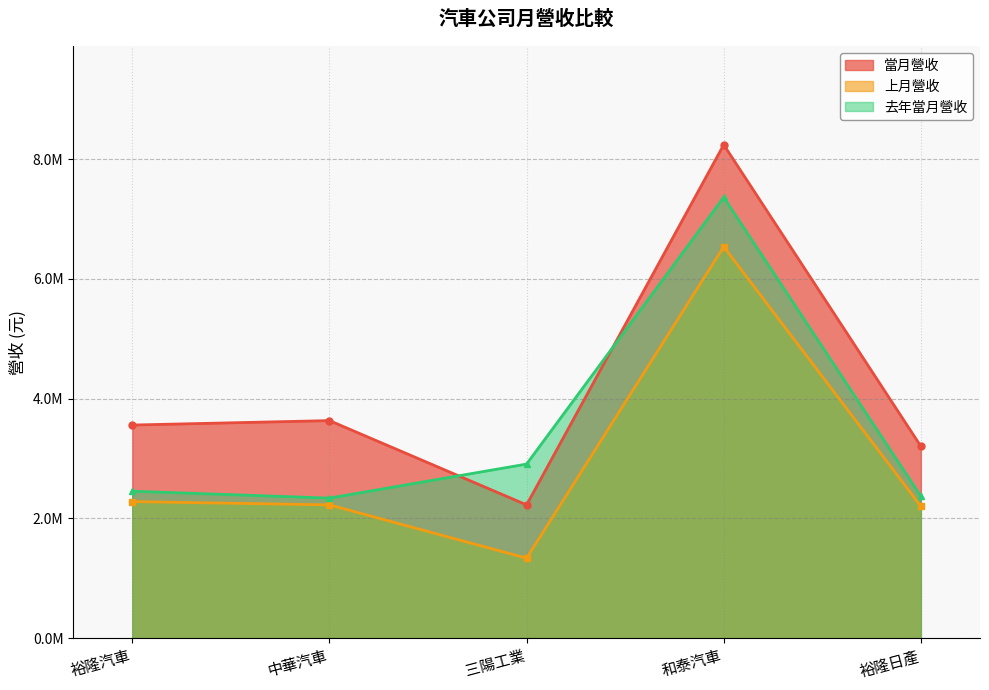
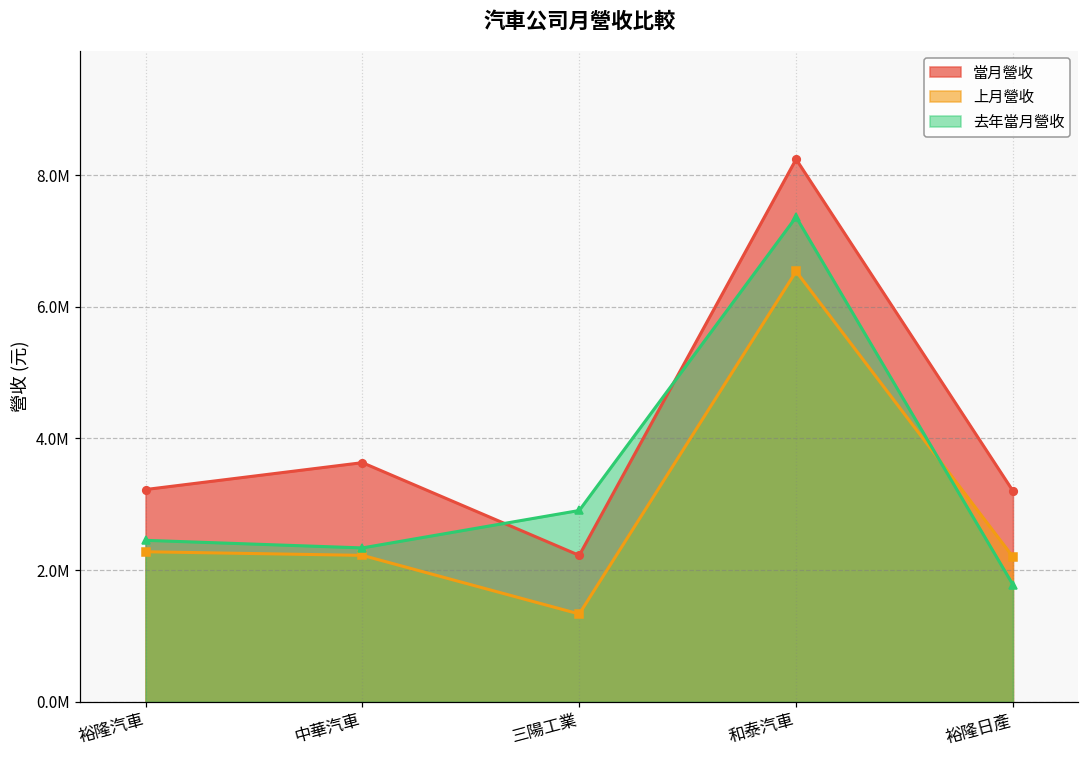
  {
    "當月營收": {
-     "裕隆汽車": 3600000,
+     "裕隆汽車": 3200000,
      "中華汽車": 3600000,
      "三陽工業": 2200000,
      "和泰汽車": 8200000,
      "裕隆日產": 3200000
    },
    "上月營收": {
      "裕隆汽車": 2300000,
      "中華汽車": 2200000,
      "三陽工業": 1300000,
      "和泰汽車": 6500000,
      "裕隆日產": 2200000
    },
    "去年當月營收": {
      "裕隆汽車": 2500000,
      "中華汽車": 2300000,
      "三陽工業": 2900000,
      "和泰汽車": 7400000,
-     "裕隆日產": 2400000
+     "裕隆日產": 1800000
    }
  }
